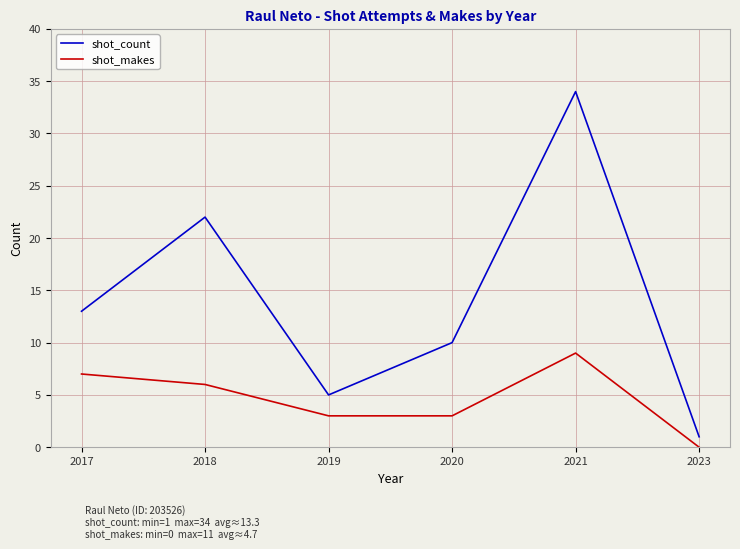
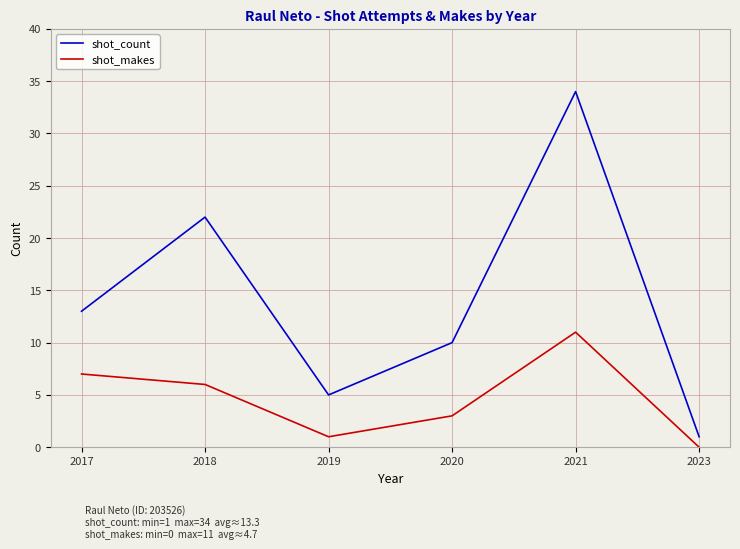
  {
    "shot_count": {
      "2017": 13,
      "2018": 22,
      "2019": 5,
      "2020": 10,
      "2021": 34,
      "2023": 1
    },
    "shot_makes": {
      "2017": 7,
      "2018": 6,
-     "2019": 3,
+     "2019": 1,
      "2020": 3,
-     "2021": 9,
+     "2021": 11,
      "2023": 0
    }
  }
